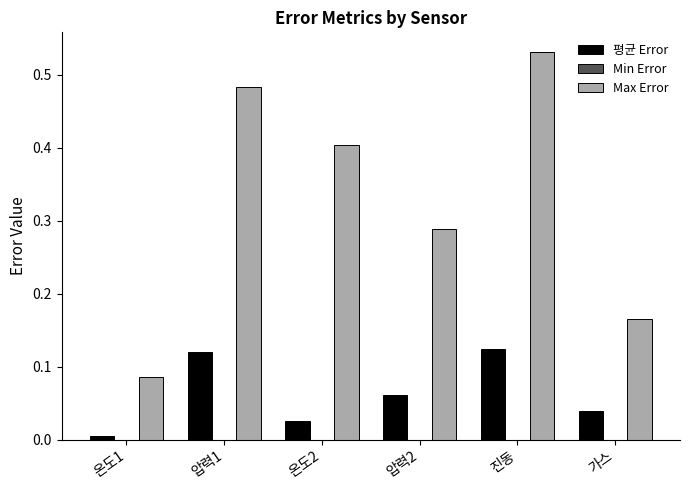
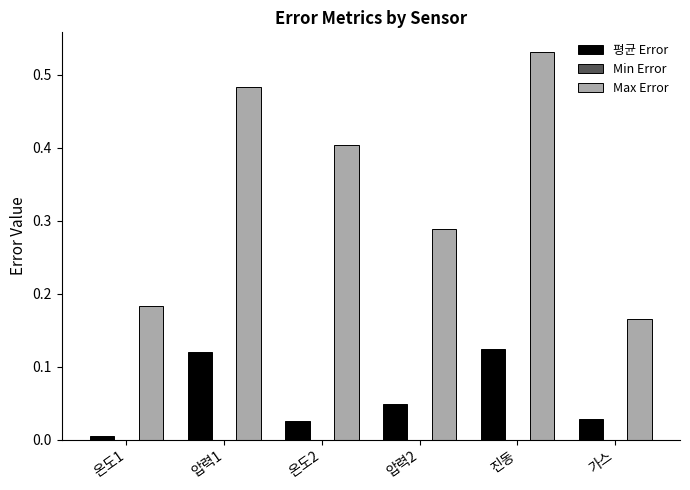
  {
    "평균 Error": {
      "온도1": 0.01,
      "압력1": 0.12,
      "온도2": 0.03,
-     "압력2": 0.06,
+     "압력2": 0.05,
      "진동": 0.12,
-     "가스": 0.04
+     "가스": 0.03
    },
    "Max Error": {
-     "온도1": 0.09,
+     "온도1": 0.18,
      "압력1": 0.48,
      "온도2": 0.40,
      "압력2": 0.29,
      "진동": 0.53,
      "가스": 0.17
    }
  }
